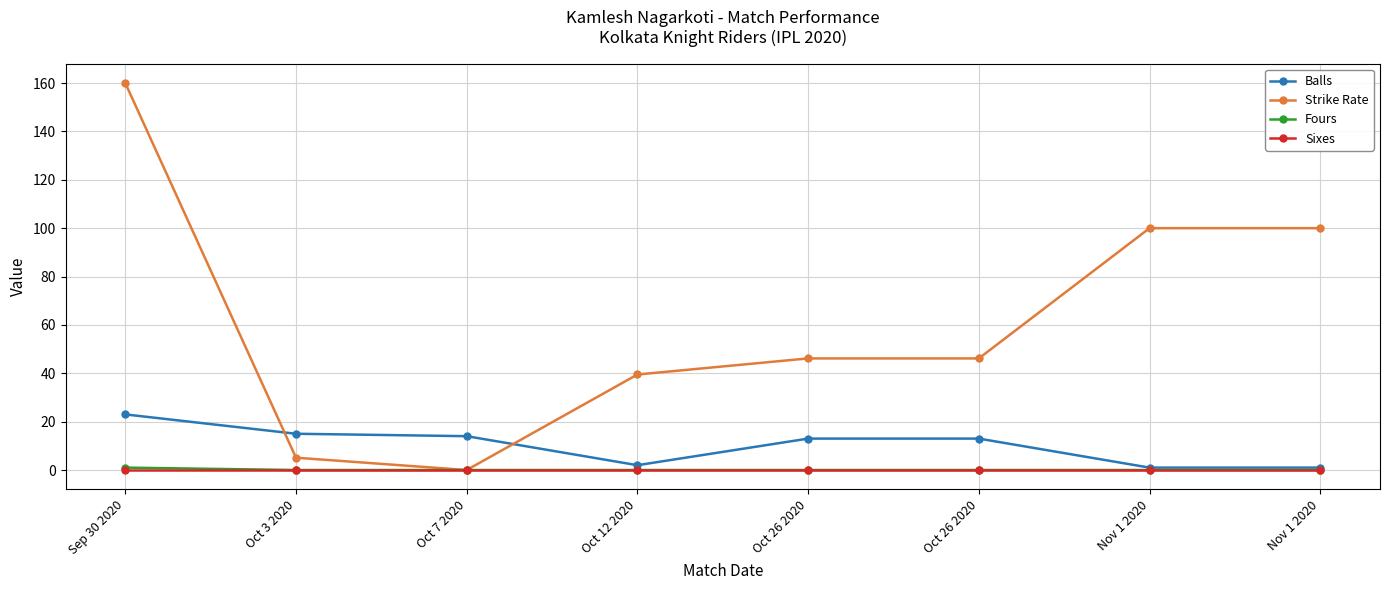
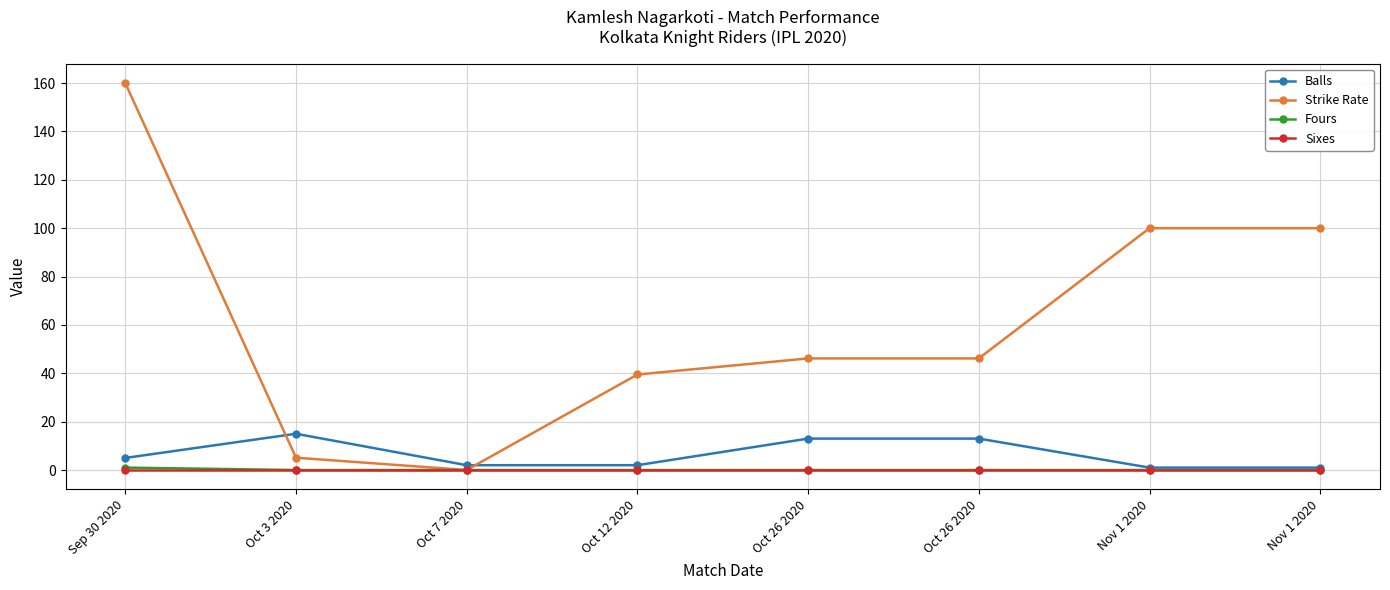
  {
    "Balls": {
-     "Sep 30 2020": 23,
+     "Sep 30 2020": 5,
      "Oct 3 2020": 15,
-     "Oct 7 2020": 14,
+     "Oct 7 2020": 2,
      "Oct 12 2020": 2
    },
    "Strike Rate": {
      "Sep 30 2020": 160,
      "Oct 3 2020": 5,
      "Oct 12 2020": 40
    }
  }
